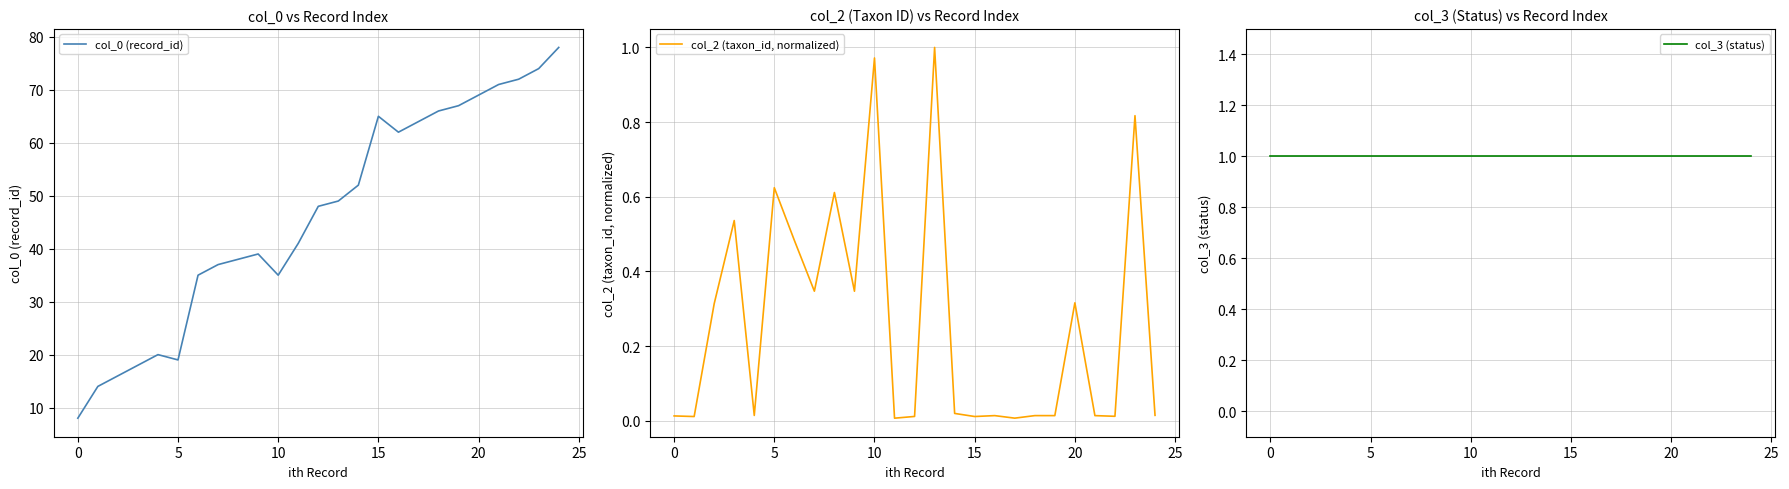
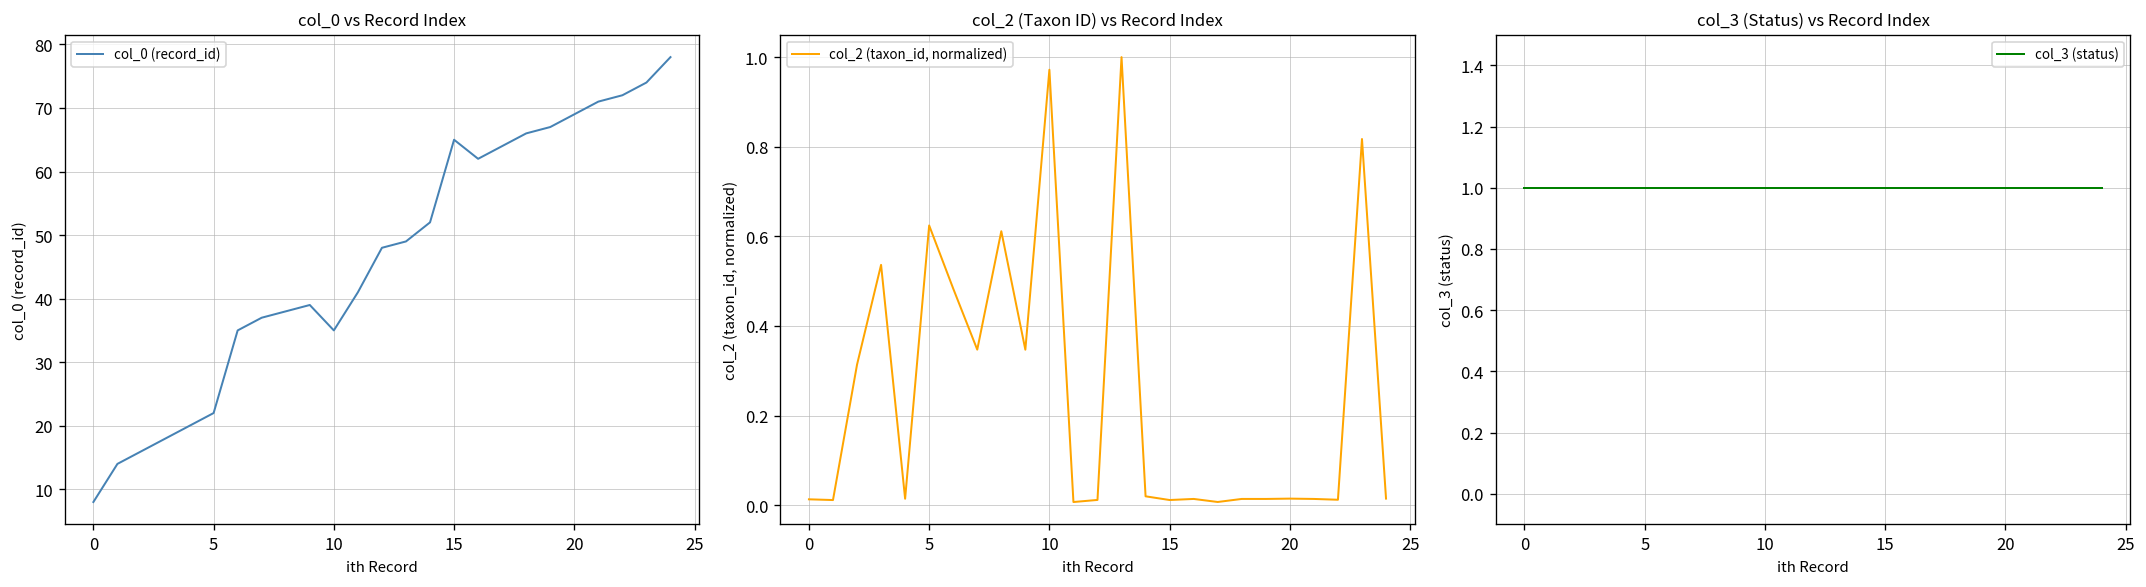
  {
    "col_0 vs Record Index": {
      "0": 8,
-     "5": 19,
+     "5": 22,
      "10": 35,
      "15": 65,
      "20": 69
    },
    "col_2 (Taxon ID) vs Record Index": {
      "0": 0.01,
      "5": 0.62,
      "10": 0.97,
      "15": 0.01,
-     "20": 0.32
+     "20": 0.01
    },
    "col_3 (Status) vs Record Index": {
      "0": 1.00,
      "5": 1.00,
      "10": 1.00,
      "15": 1.00,
      "20": 1.00
    }
  }
